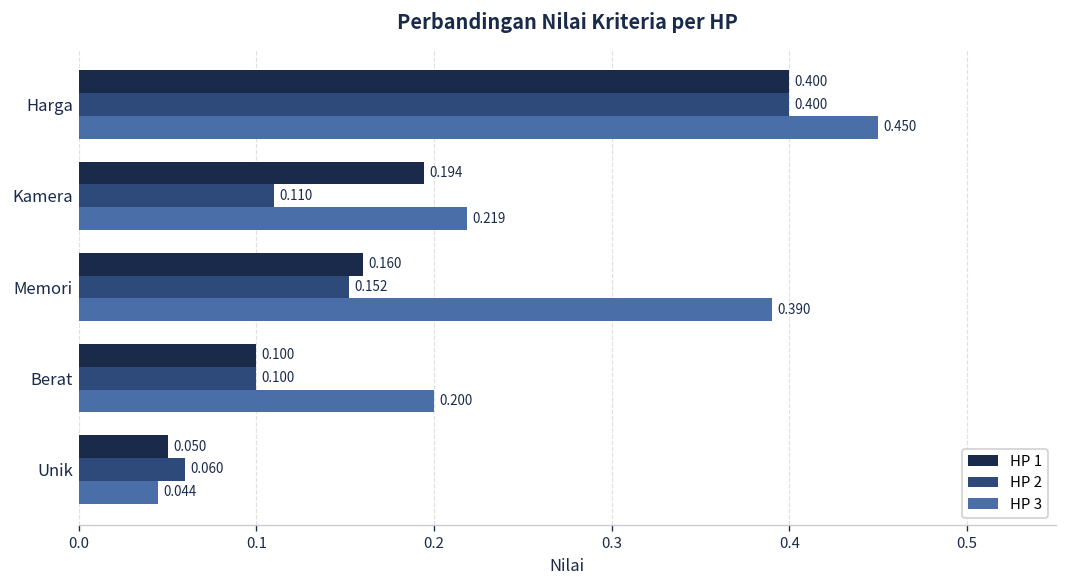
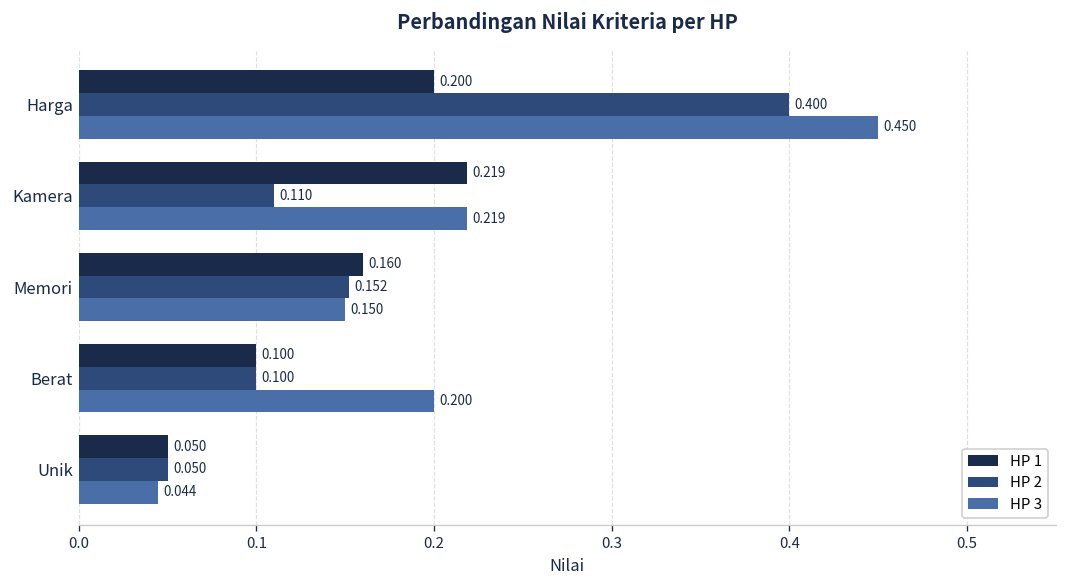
  {
    "HP 1": {
-     "Harga": 0.400,
-     "Kamera": 0.194,
+     "Harga": 0.200,
+     "Kamera": 0.219,
      "Memori": 0.160,
      "Berat": 0.100,
      "Unik": 0.050
    },
    "HP 2": {
      "Harga": 0.400,
      "Kamera": 0.110,
      "Memori": 0.152,
      "Berat": 0.100,
-     "Unik": 0.060
+     "Unik": 0.050
    },
    "HP 3": {
      "Harga": 0.450,
      "Kamera": 0.219,
-     "Memori": 0.390,
+     "Memori": 0.150,
      "Berat": 0.200,
      "Unik": 0.044
    }
  }
